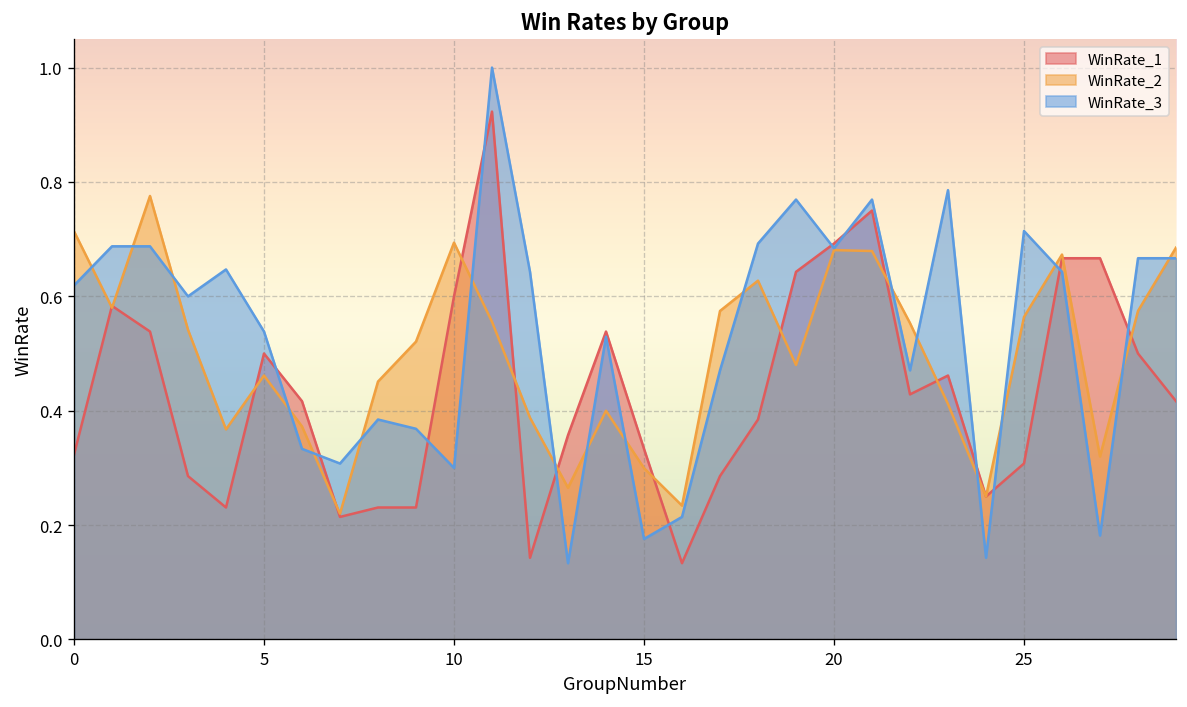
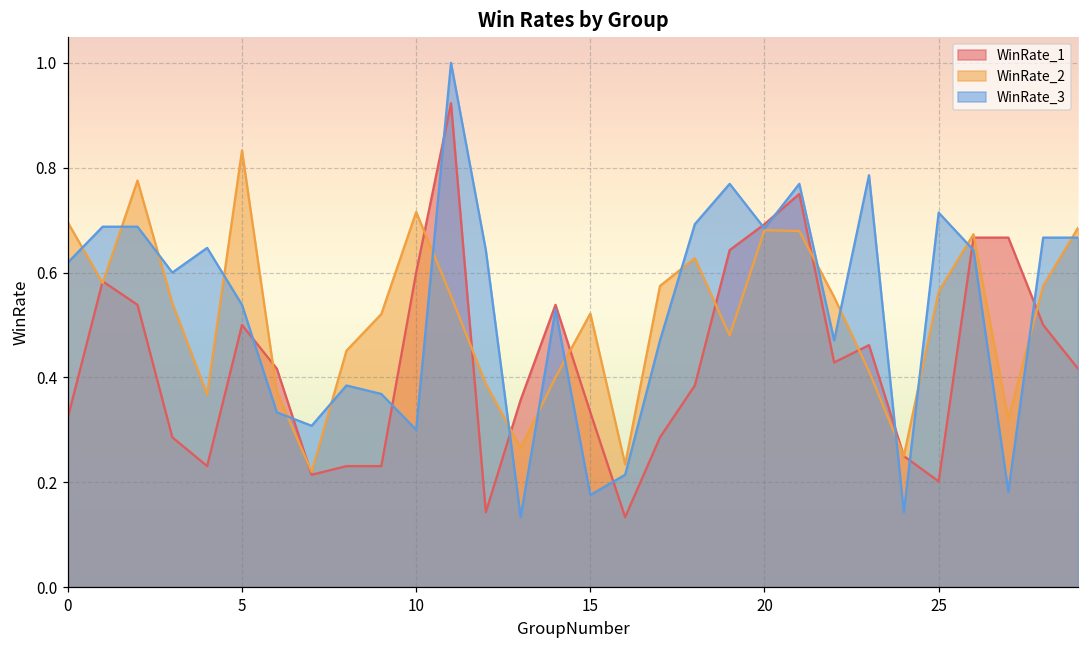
  {
    "WinRate_1": {
      "0": 0.32,
      "5": 0.50,
      "10": 0.60,
      "15": 0.33,
      "20": 0.69,
-     "25": 0.31
+     "25": 0.20
    },
    "WinRate_2": {
-     "0": 0.71,
-     "5": 0.46,
-     "10": 0.69,
-     "15": 0.30,
+     "0": 0.70,
+     "5": 0.83,
+     "10": 0.72,
+     "15": 0.52,
      "25": 0.56
    },
    "WinRate_3": {
      "0": 0.62,
      "5": 0.54,
      "10": 0.30,
      "15": 0.18,
      "25": 0.71
    }
  }
